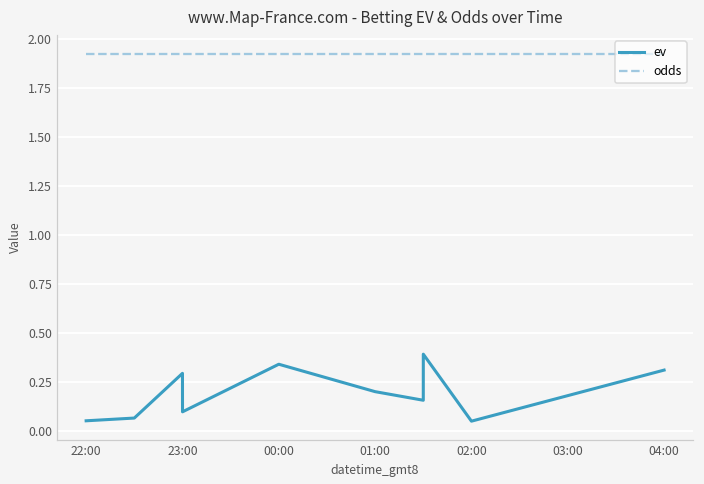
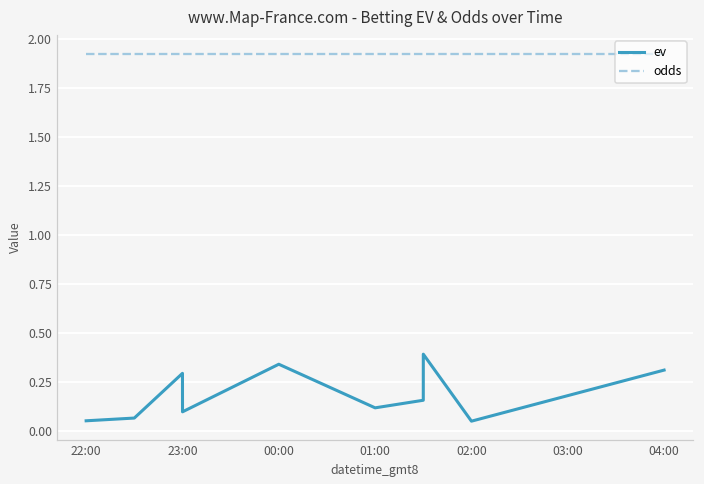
  {
    "ev": {
      "22:00": 0.05,
      "23:00": 0.29,
      "00:00": 0.34,
-     "01:00": 0.20,
+     "01:00": 0.12,
      "02:00": 0.05,
      "04:00": 0.31
    },
    "odds": {
      "22:00": 1.93,
      "23:00": 1.93,
      "00:00": 1.93,
      "01:00": 1.93,
      "02:00": 1.93
    }
  }
